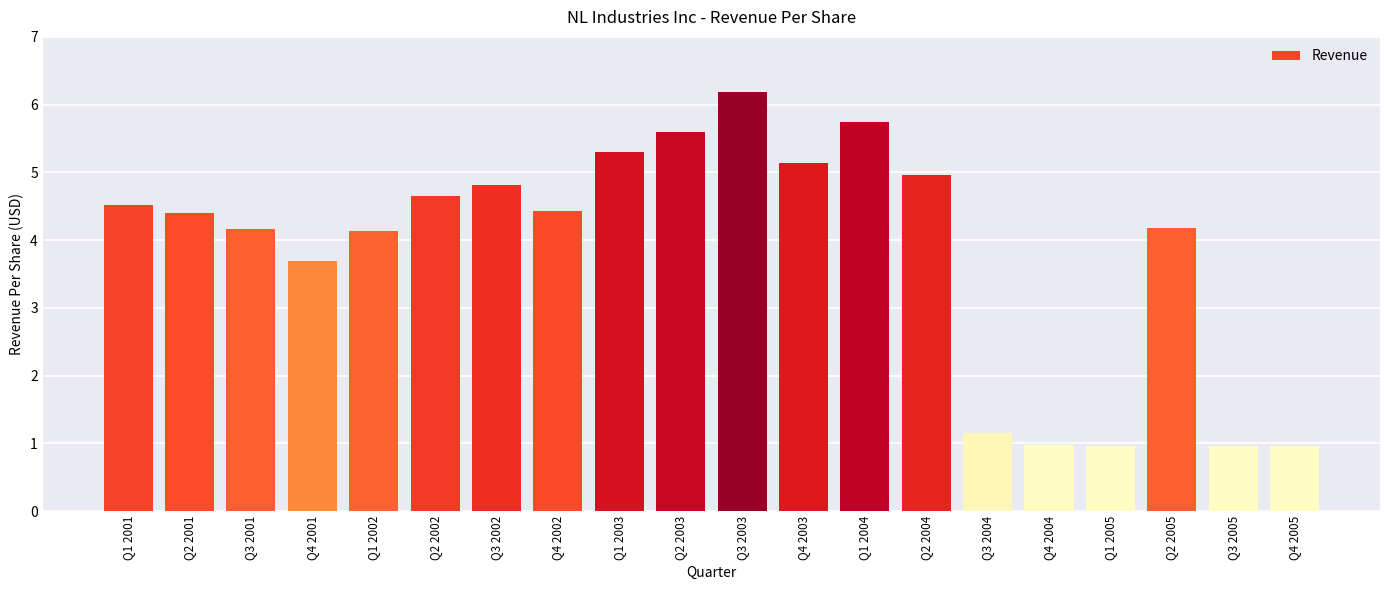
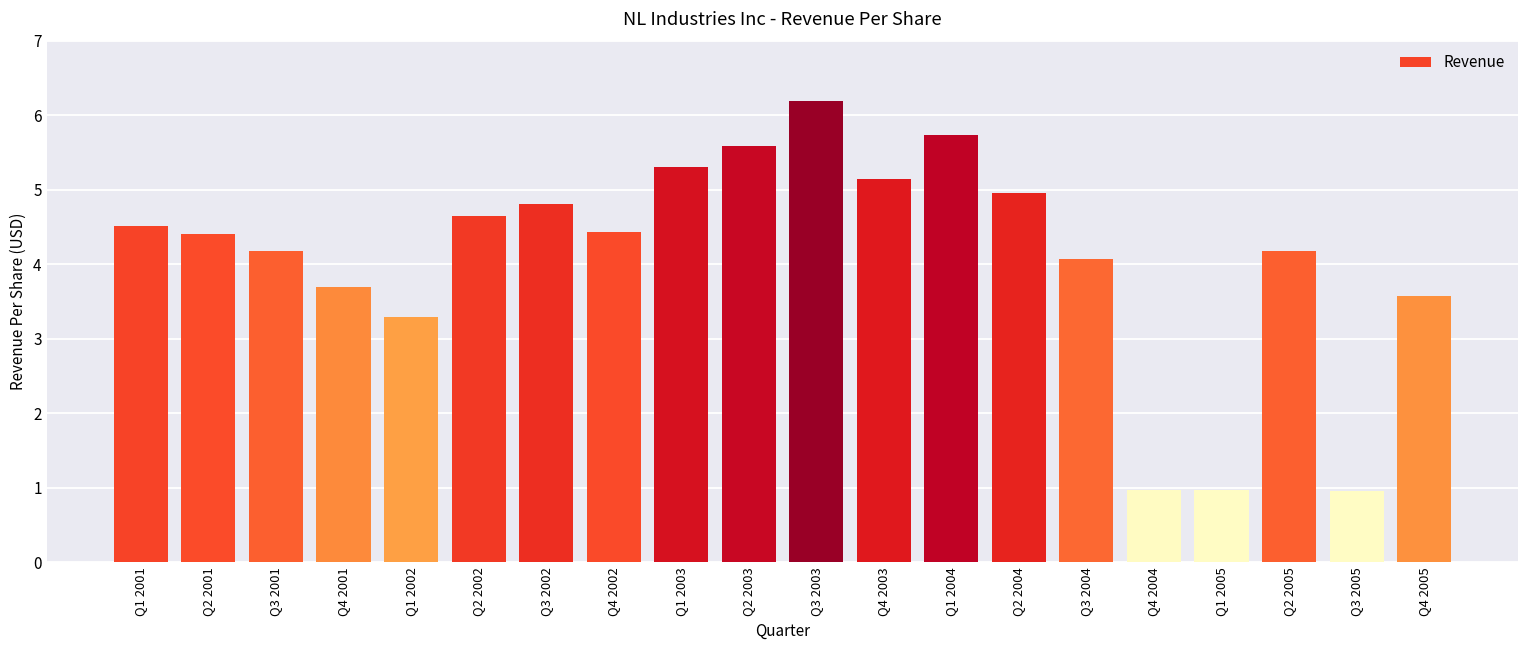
  {
    "Q1 2001": 4.5,
    "Q2 2001": 4.4,
    "Q3 2001": 4.2,
    "Q4 2001": 3.7,
-   "Q1 2002": 4.1,
+   "Q1 2002": 3.3,
    "Q2 2002": 4.6,
    "Q3 2002": 4.8,
    "Q4 2002": 4.4,
    "Q1 2003": 5.3,
    "Q2 2003": 5.6,
    "Q3 2003": 6.2,
    "Q4 2003": 5.1,
    "Q1 2004": 5.7,
    "Q2 2004": 5.0,
-   "Q3 2004": 1.2,
+   "Q3 2004": 4.1,
    "Q4 2004": 1.0,
    "Q1 2005": 1.0,
    "Q2 2005": 4.2,
    "Q3 2005": 1.0,
-   "Q4 2005": 1.0
+   "Q4 2005": 3.6
  }
